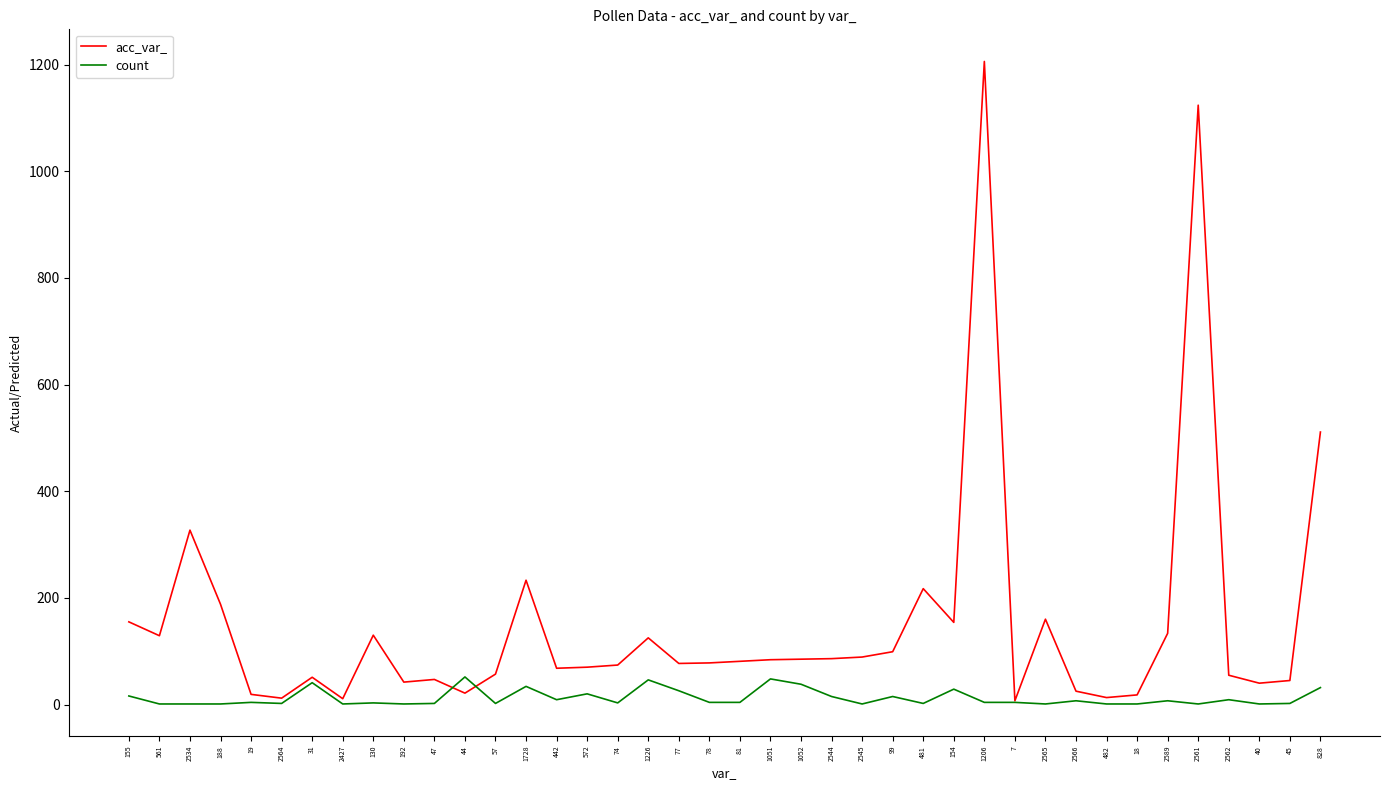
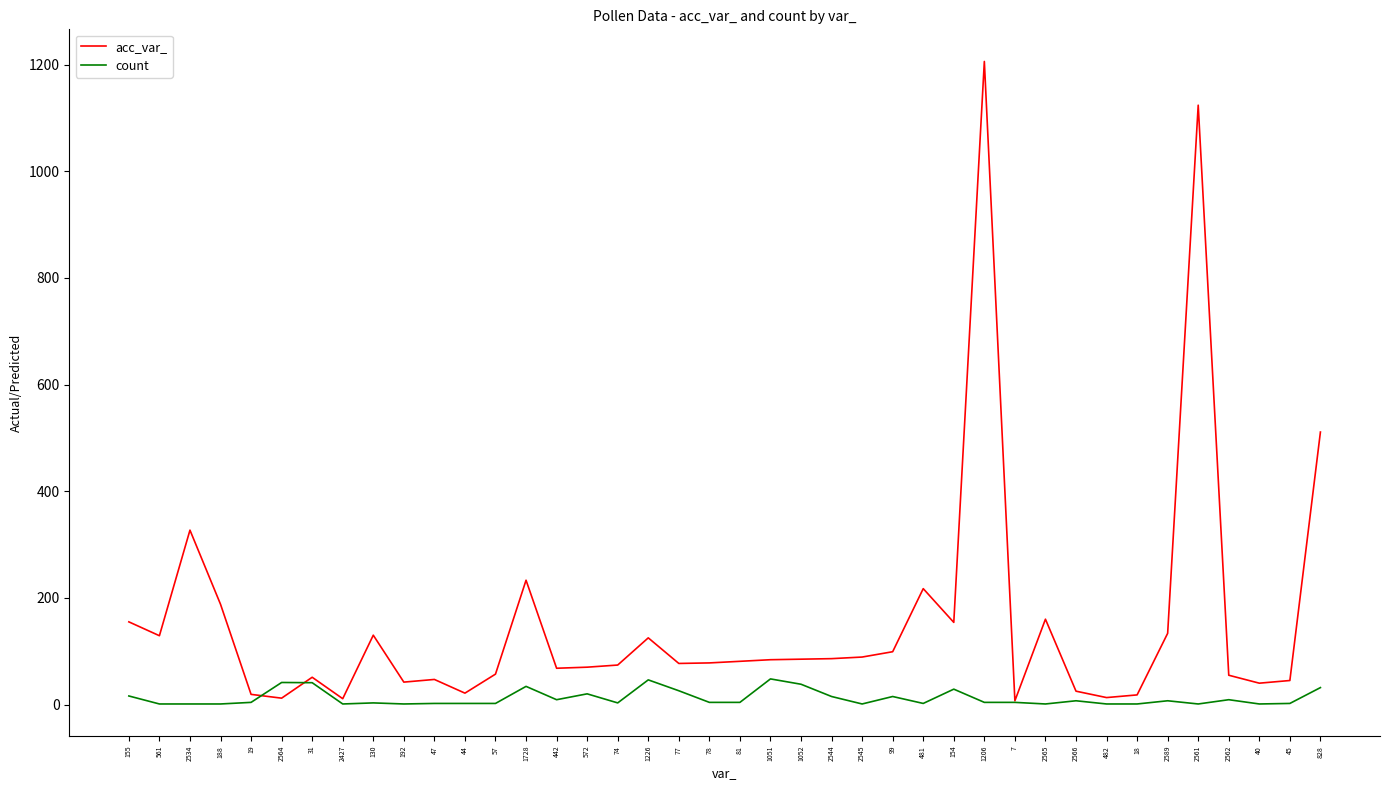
  {
    "acc_var_": {
      "155": 160,
      "561": 130,
      "2534": 330,
      "188": 190,
      "19": 20,
      "2564": 10,
      "31": 50,
      "2427": 10,
      "130": 130,
      "192": 40,
      "47": 50,
      "44": 20,
      "57": 60,
      "1728": 230,
      "442": 70,
      "572": 70,
      "74": 70,
      "1226": 130,
      "77": 80,
      "78": 80,
      "81": 80,
      "1051": 80,
      "1052": 90,
      "2544": 90,
      "2545": 90,
      "99": 100,
      "481": 220,
      "154": 150,
      "1206": 1210,
      "2565": 160,
      "2566": 30,
      "482": 10,
      "18": 20,
      "2589": 130,
      "2561": 1120,
      "2562": 50,
      "40": 40,
      "45": 50,
      "828": 510
    },
    "count": {
      "155": 20,
      "561": 0,
      "2534": 0,
      "188": 0,
      "19": 0,
-     "2564": 0,
+     "2564": 40,
      "31": 40,
      "2427": 0,
      "130": 0,
      "192": 0,
      "47": 0,
-     "44": 50,
+     "44": 0,
      "57": 0,
      "1728": 30,
      "442": 10,
      "572": 20,
      "74": 0,
      "1226": 50,
      "77": 30,
      "78": 0,
      "81": 0,
      "1051": 50,
      "1052": 40,
      "2544": 20,
      "2545": 0,
      "99": 20,
      "481": 0,
      "154": 30,
      "1206": 0,
      "2565": 0,
      "2566": 10,
      "482": 0,
      "18": 0,
      "2589": 10,
      "2561": 0,
      "2562": 10,
      "40": 0,
      "45": 0,
      "828": 30
    }
  }
